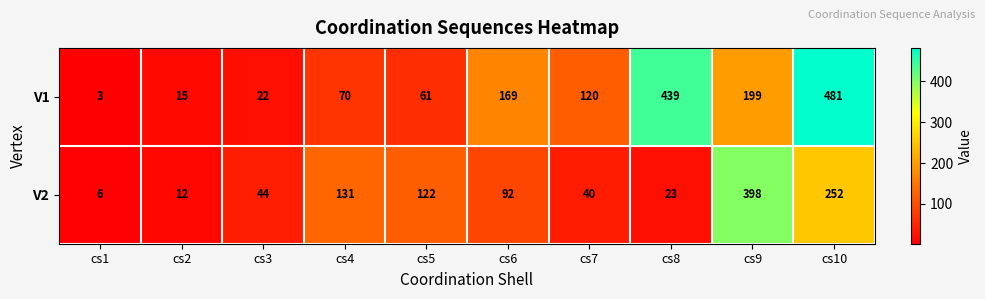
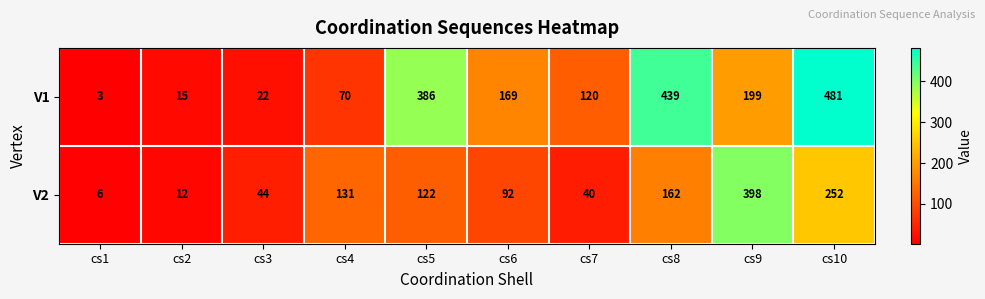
  {
    "V1": {
      "cs1": 3,
      "cs2": 15,
      "cs3": 22,
      "cs4": 70,
-     "cs5": 61,
+     "cs5": 386,
      "cs6": 169,
      "cs7": 120,
      "cs8": 439,
      "cs9": 199,
      "cs10": 481
    },
    "V2": {
      "cs1": 6,
      "cs2": 12,
      "cs3": 44,
      "cs4": 131,
      "cs5": 122,
      "cs6": 92,
      "cs7": 40,
-     "cs8": 23,
+     "cs8": 162,
      "cs9": 398,
      "cs10": 252
    }
  }
